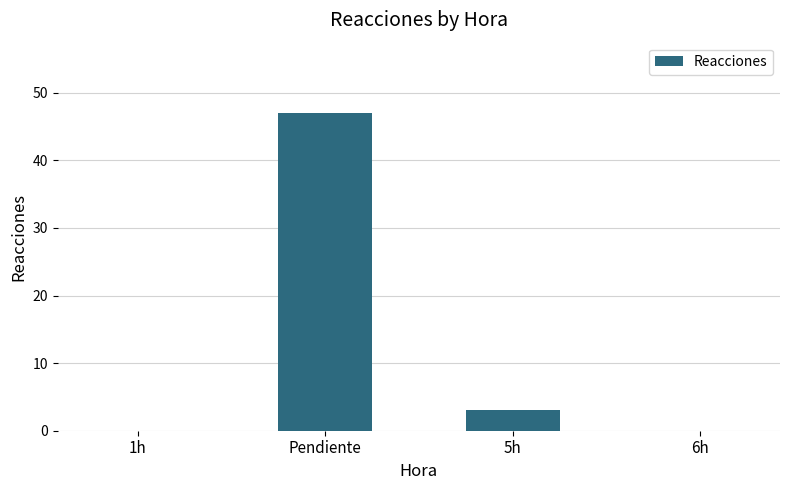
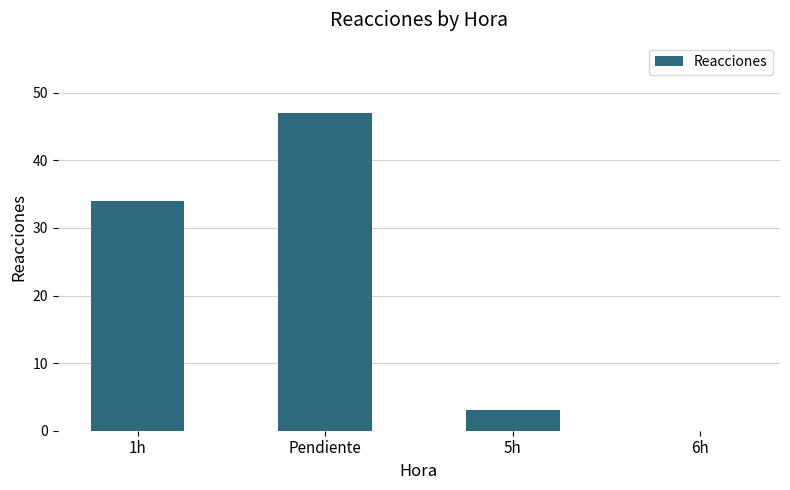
  {
-   "1h": 0,
+   "1h": 34,
    "Pendiente": 47,
    "5h": 3,
    "6h": 0
  }
